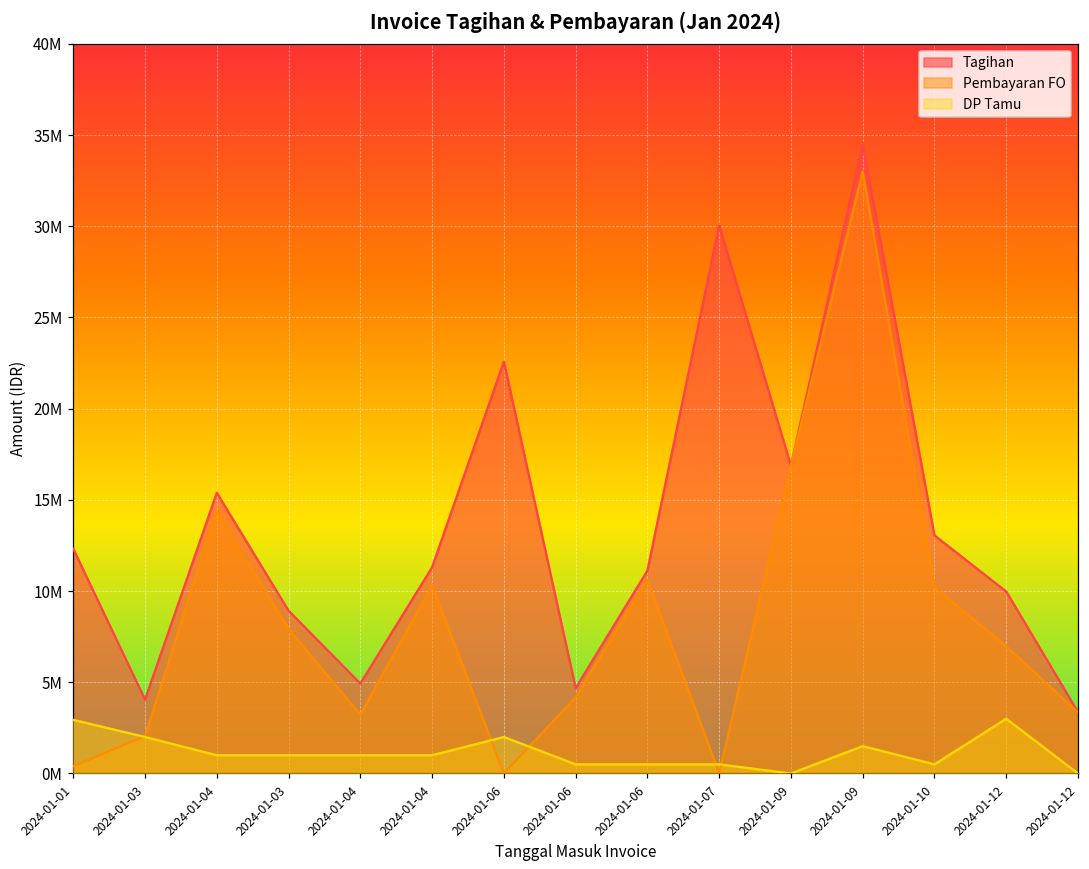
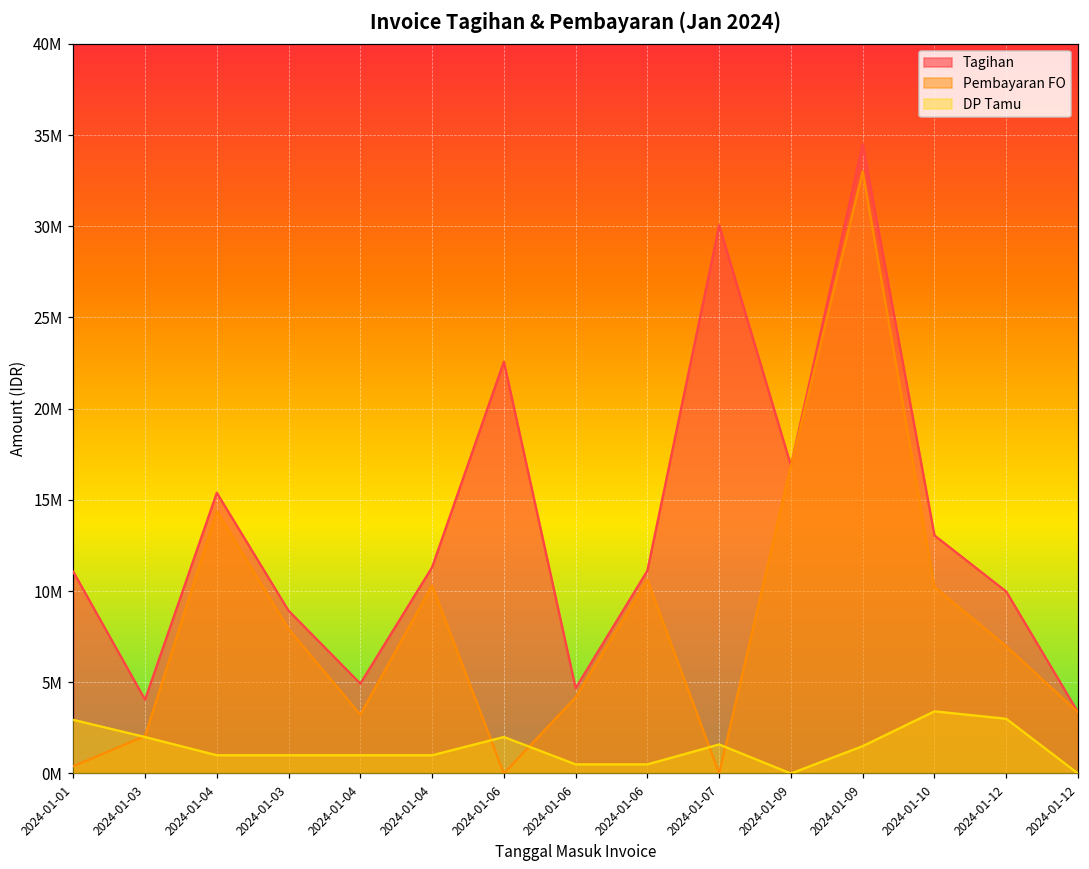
  {
    "Tagihan": {
-     "2024-01-01": 12300000,
+     "2024-01-01": 11100000,
      "2024-01-07": 30000000,
      "2024-01-10": 13100000
    },
    "Pembayaran FO": {
      "2024-01-01": 400000,
      "2024-01-07": 0,
      "2024-01-10": 10200000
    },
    "DP Tamu": {
      "2024-01-01": 2900000,
-     "2024-01-07": 500000,
-     "2024-01-10": 500000
+     "2024-01-07": 1600000,
+     "2024-01-10": 3400000
    }
  }
